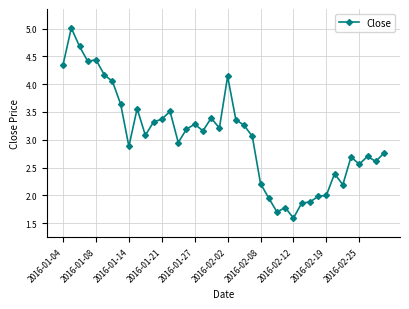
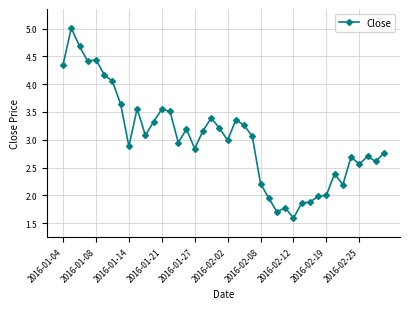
  {
    "2016-01-04": 4.4,
    "2016-01-08": 4.4,
    "2016-01-14": 2.9,
-   "2016-01-21": 3.4,
-   "2016-01-27": 3.3,
-   "2016-02-02": 4.1,
+   "2016-01-21": 3.6,
+   "2016-01-27": 2.8,
+   "2016-02-02": 3.0,
    "2016-02-08": 2.2,
    "2016-02-12": 1.6,
    "2016-02-19": 2.0,
    "2016-02-25": 2.6
  }
